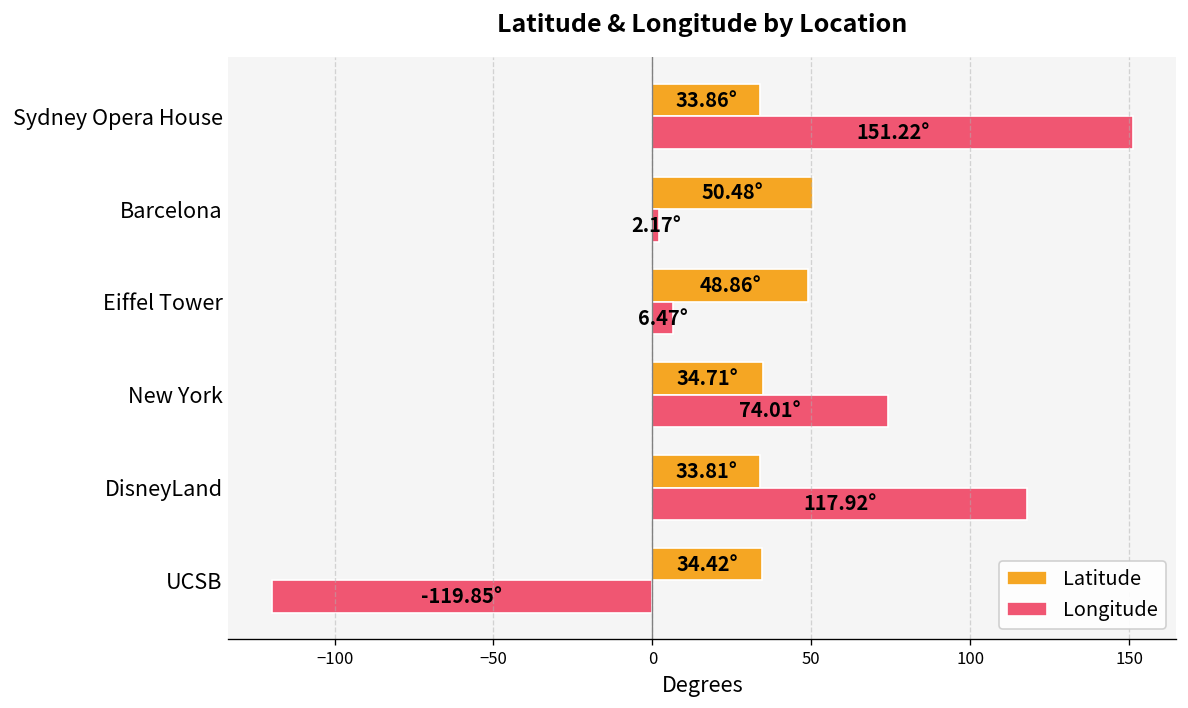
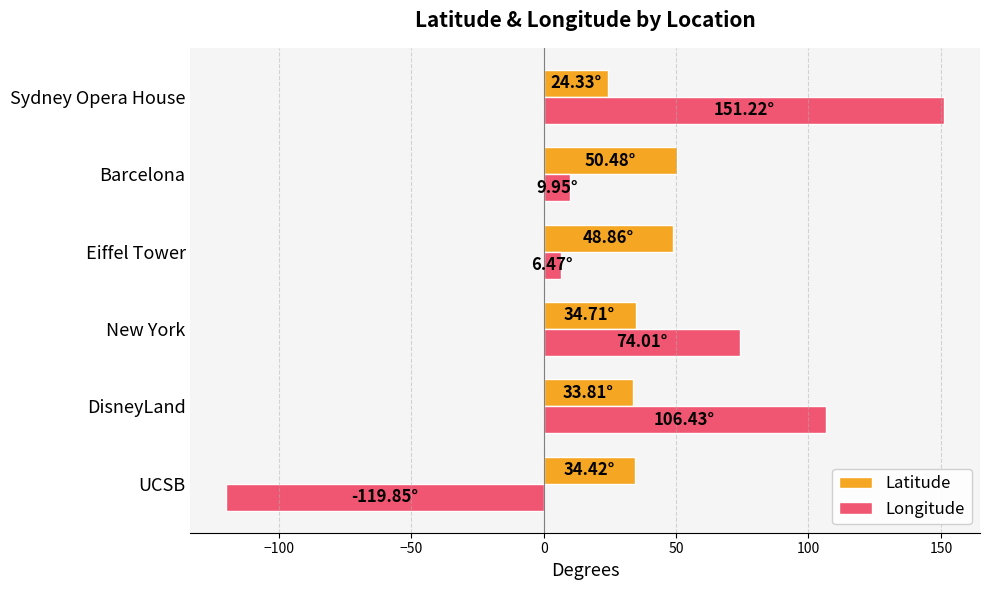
  {
    "Latitude": {
-     "Sydney Opera House": "33.86°",
+     "Sydney Opera House": "24.33°",
      "Barcelona": "50.48°",
      "Eiffel Tower": "48.86°",
      "New York": "34.71°",
      "DisneyLand": "33.81°",
      "UCSB": "34.42°"
    },
    "Longitude": {
      "Sydney Opera House": "151.22°",
-     "Barcelona": "2.17°",
+     "Barcelona": "9.95°",
      "Eiffel Tower": "6.47°",
      "New York": "74.01°",
-     "DisneyLand": "117.92°",
+     "DisneyLand": "106.43°",
      "UCSB": "-119.85°"
    }
  }
